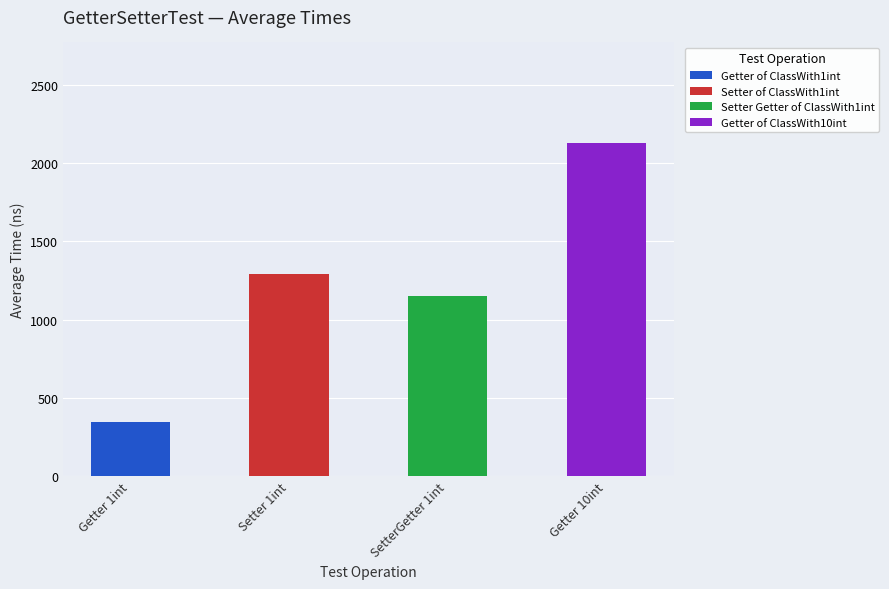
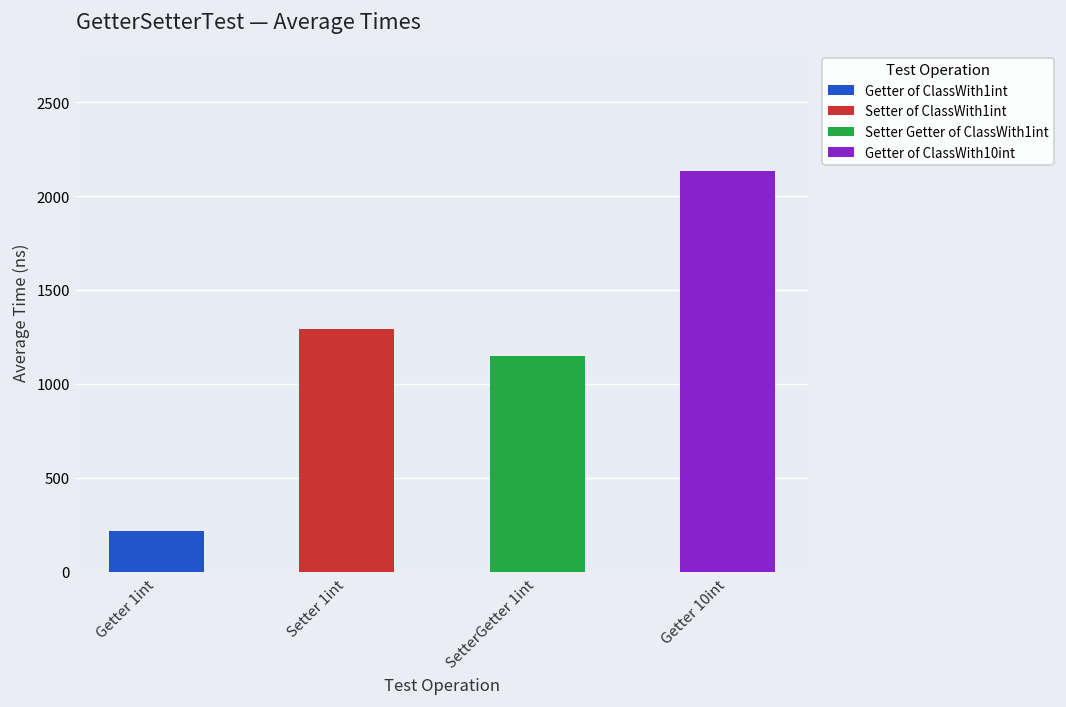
  {
-   "Getter 1int": 350,
+   "Getter 1int": 220,
    "Setter 1int": 1290,
    "SetterGetter 1int": 1150,
    "Getter 10int": 2130
  }
